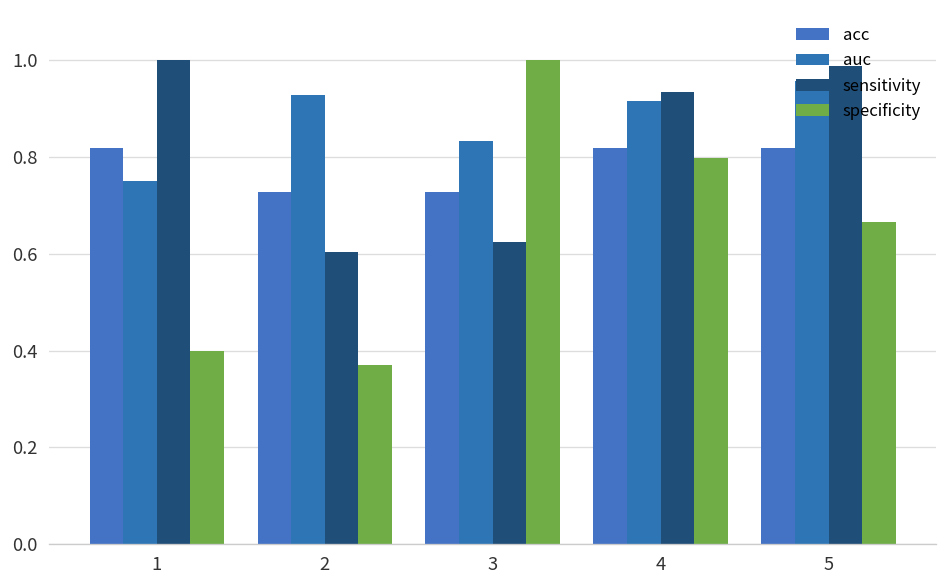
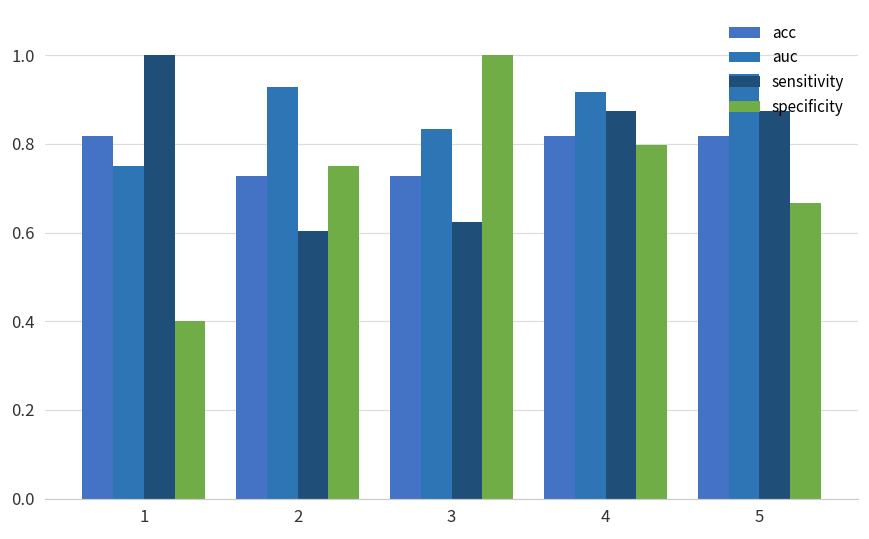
  {
    "sensitivity": {
      "1": 1.00,
      "2": 0.60,
      "3": 0.63,
-     "4": 0.93,
-     "5": 0.99
+     "4": 0.88,
+     "5": 0.88
    },
    "specificity": {
      "1": 0.40,
-     "2": 0.37,
+     "2": 0.75,
      "3": 1.00,
      "4": 0.80,
      "5": 0.67
    }
  }
